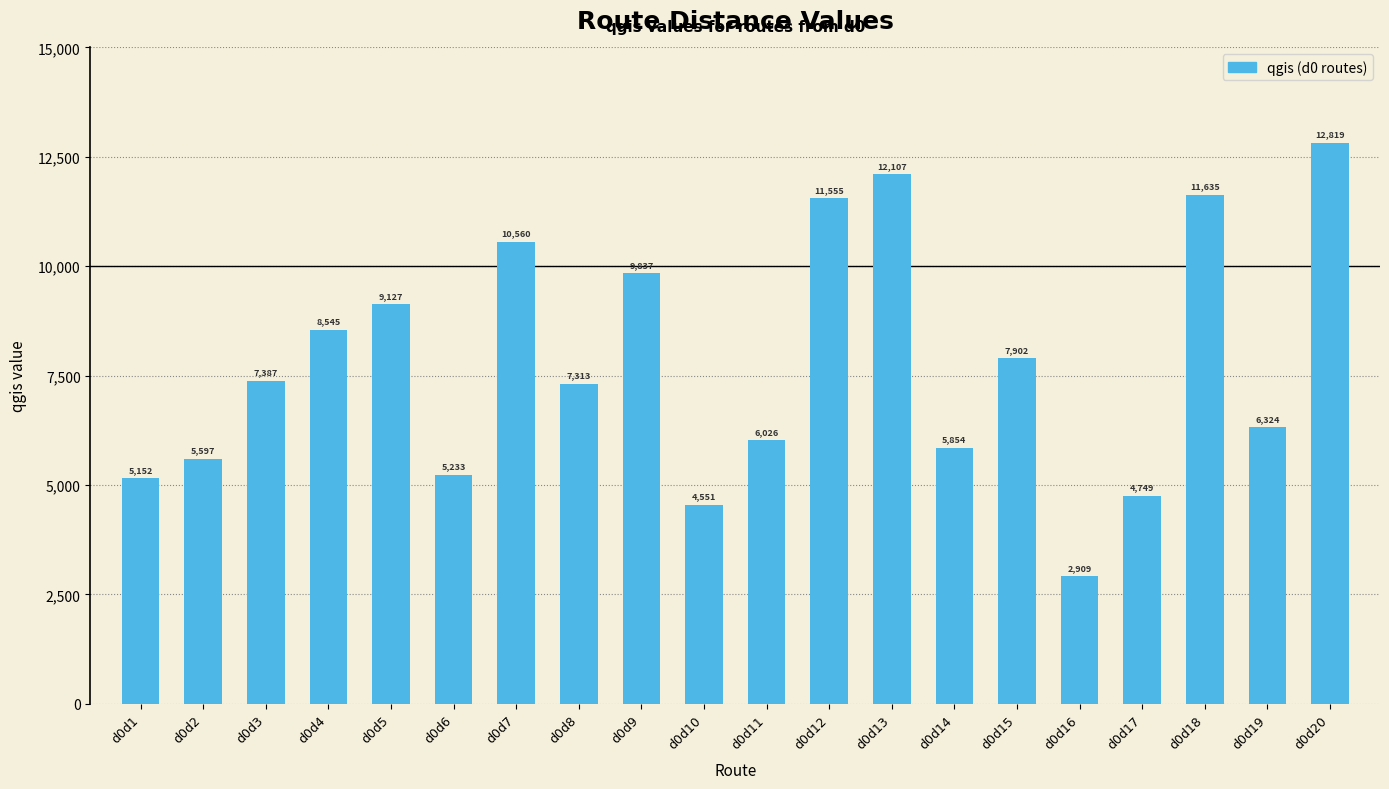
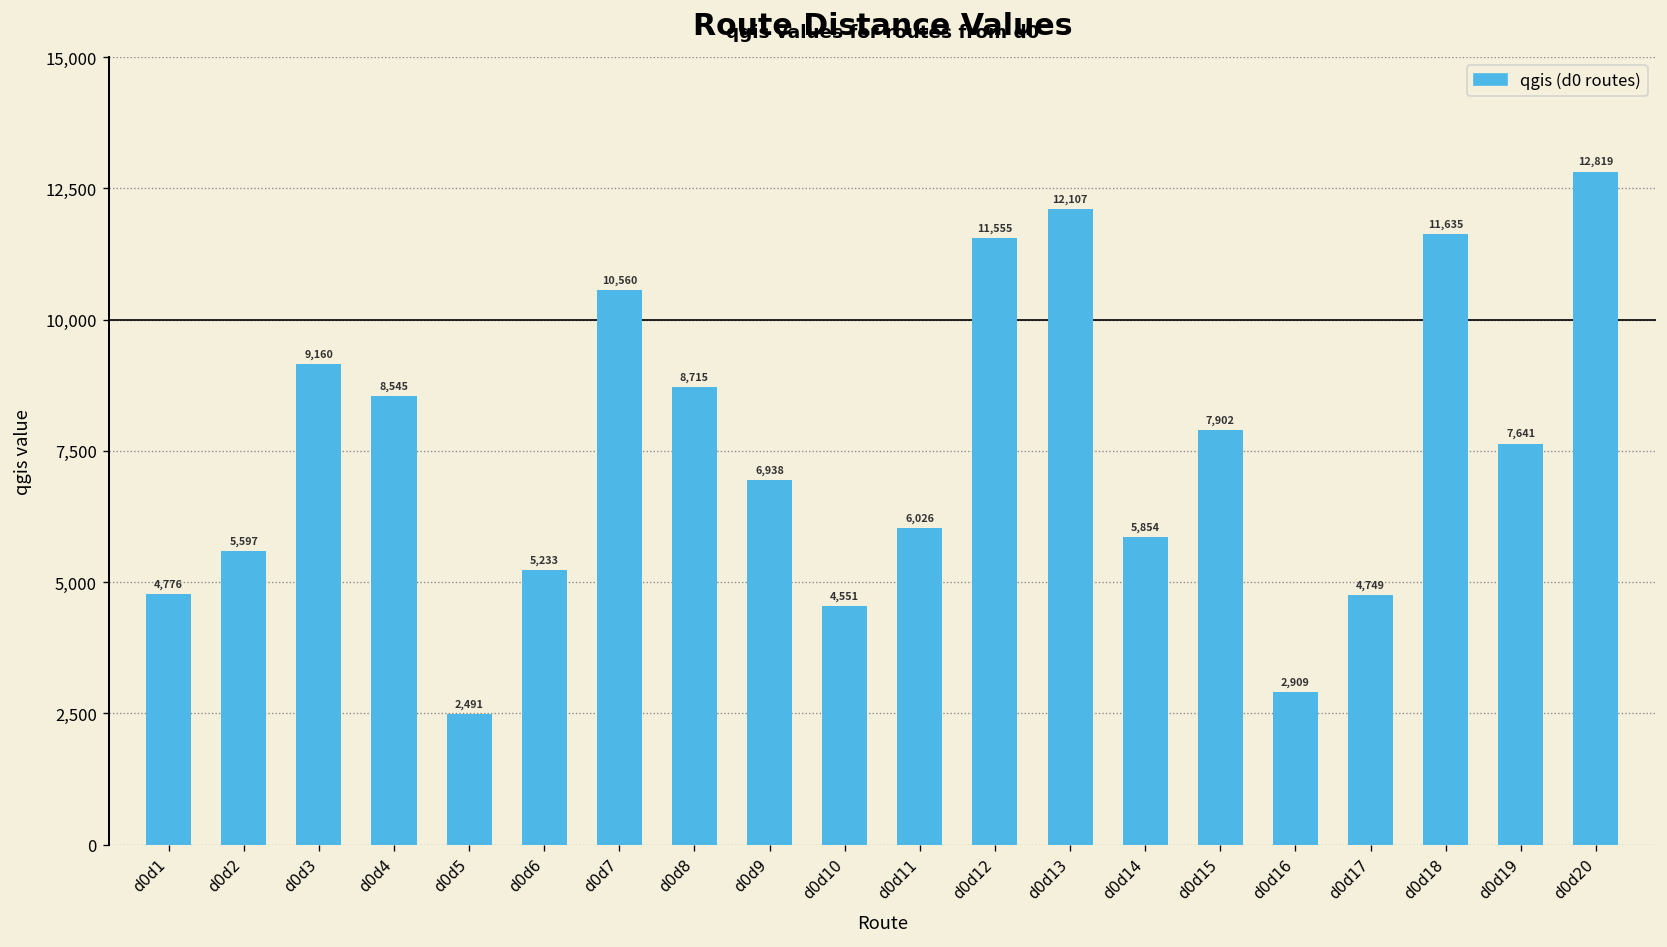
  {
-   "d0d1": "5,152",
+   "d0d1": "4,776",
    "d0d2": "5,597",
-   "d0d3": "7,387",
+   "d0d3": "9,160",
    "d0d4": "8,545",
-   "d0d5": "9,127",
+   "d0d5": "2,491",
    "d0d6": "5,233",
    "d0d7": "10,560",
-   "d0d8": "7,313",
-   "d0d9": "9,837",
+   "d0d8": "8,715",
+   "d0d9": "6,938",
    "d0d10": "4,551",
    "d0d11": "6,026",
    "d0d12": "11,555",
    "d0d13": "12,107",
    "d0d14": "5,854",
    "d0d15": "7,902",
    "d0d16": "2,909",
    "d0d17": "4,749",
    "d0d18": "11,635",
-   "d0d19": "6,324",
+   "d0d19": "7,641",
    "d0d20": "12,819"
  }
